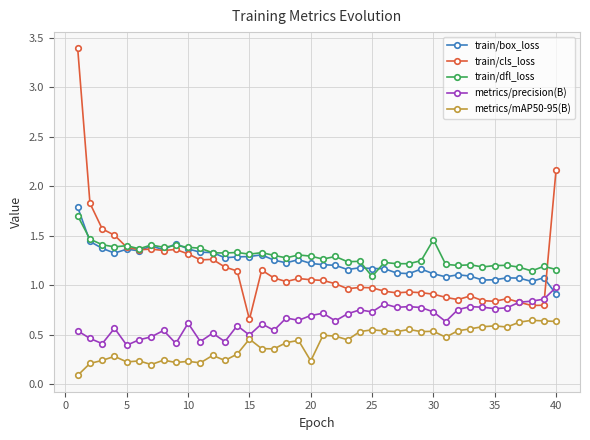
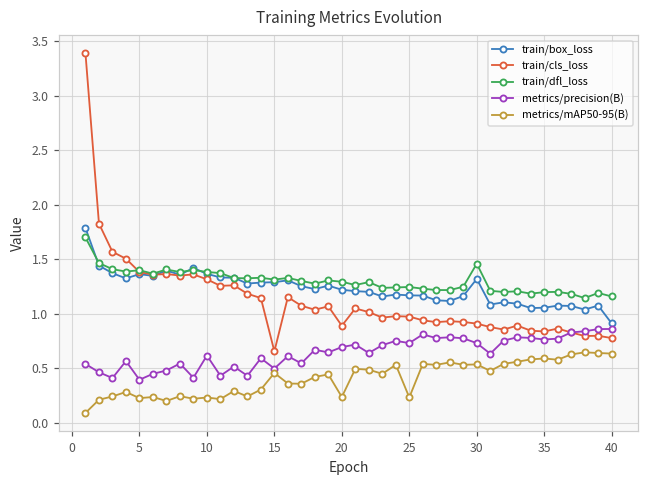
  {
    "train/box_loss": {
      "20": 1.2,
      "25": 1.2,
-     "30": 1.1,
+     "30": 1.3,
      "35": 1.1,
      "40": 0.9
    },
    "train/cls_loss": {
      "10": 1.3,
      "15": 0.7,
-     "20": 1.1,
+     "20": 0.9,
      "25": 1.0,
      "30": 0.9,
      "35": 0.8,
-     "40": 2.2
+     "40": 0.8
    },
    "train/dfl_loss": {
      "20": 1.3,
-     "25": 1.1,
+     "25": 1.2,
      "30": 1.5,
      "35": 1.2,
      "40": 1.2
    },
    "metrics/precision(B)": {
      "5": 0.4,
      "10": 0.6,
      "15": 0.5,
      "20": 0.7,
      "25": 0.7,
      "30": 0.7,
      "35": 0.8,
-     "40": 1.0
+     "40": 0.9
    },
    "metrics/mAP50-95(B)": {
      "5": 0.2,
      "10": 0.2,
      "15": 0.5,
      "20": 0.2,
-     "25": 0.5,
+     "25": 0.2,
      "30": 0.5,
      "35": 0.6,
      "40": 0.6
    }
  }
